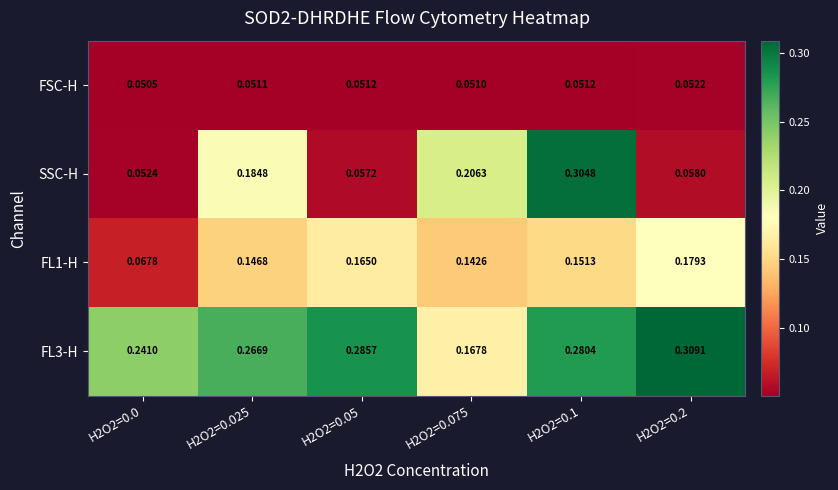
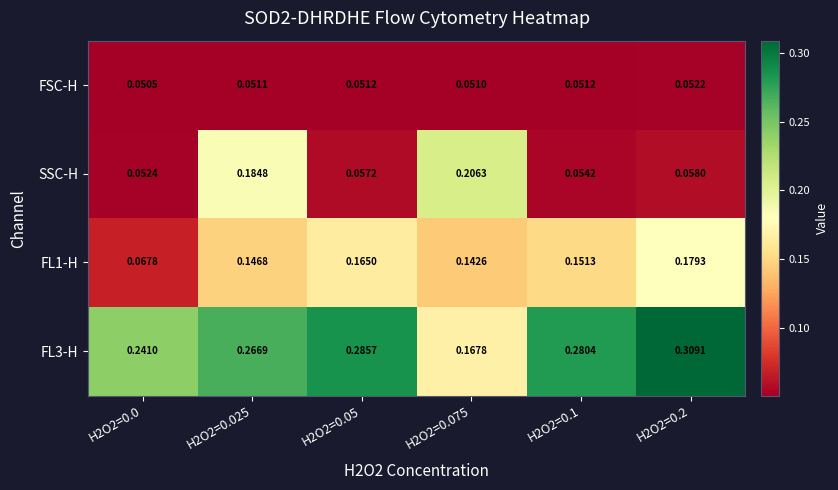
  {
    "FSC-H": {
      "H2O2=0.0": 0.0505,
      "H2O2=0.025": 0.0511,
      "H2O2=0.05": 0.0512,
      "H2O2=0.075": 0.0510,
      "H2O2=0.1": 0.0512,
      "H2O2=0.2": 0.0522
    },
    "SSC-H": {
      "H2O2=0.0": 0.0524,
      "H2O2=0.025": 0.1848,
      "H2O2=0.05": 0.0572,
      "H2O2=0.075": 0.2063,
-     "H2O2=0.1": 0.3048,
+     "H2O2=0.1": 0.0542,
      "H2O2=0.2": 0.0580
    },
    "FL1-H": {
      "H2O2=0.0": 0.0678,
      "H2O2=0.025": 0.1468,
      "H2O2=0.05": 0.1650,
      "H2O2=0.075": 0.1426,
      "H2O2=0.1": 0.1513,
      "H2O2=0.2": 0.1793
    },
    "FL3-H": {
      "H2O2=0.0": 0.2410,
      "H2O2=0.025": 0.2669,
      "H2O2=0.05": 0.2857,
      "H2O2=0.075": 0.1678,
      "H2O2=0.1": 0.2804,
      "H2O2=0.2": 0.3091
    }
  }
